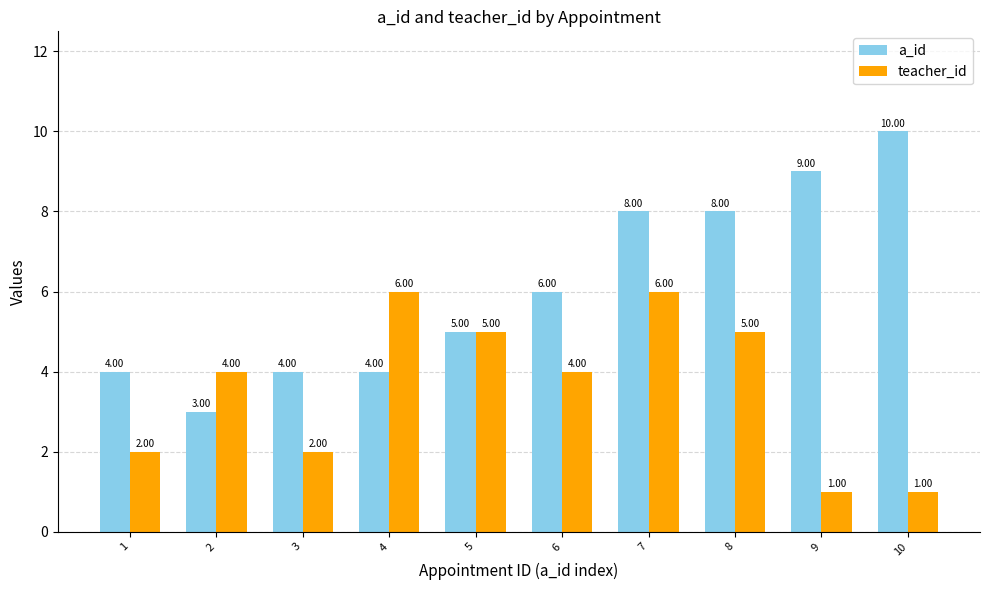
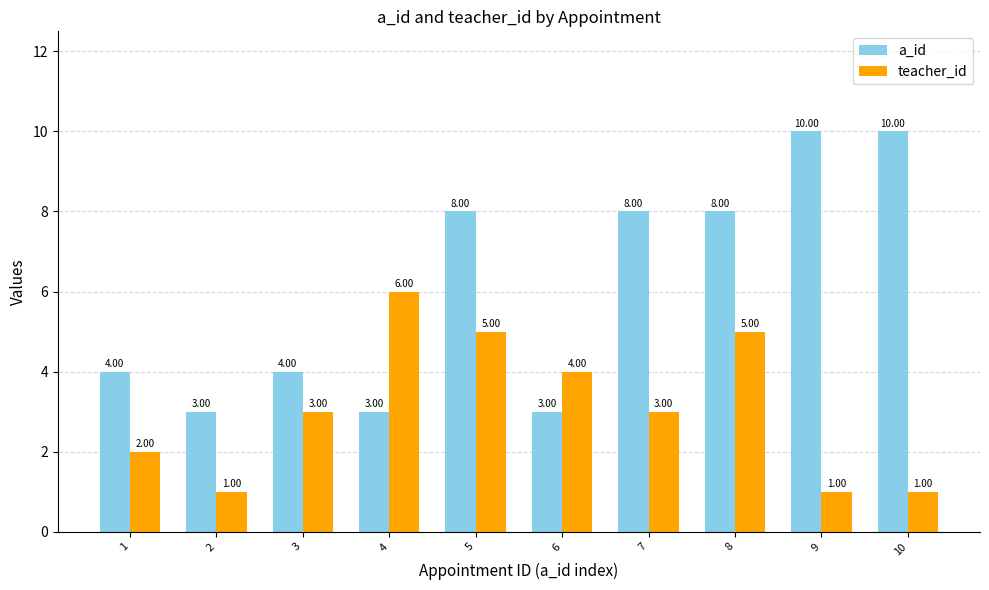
  {
    "a_id": {
      "1": 4.00,
      "2": 3.00,
      "3": 4.00,
-     "4": 4.00,
-     "5": 5.00,
-     "6": 6.00,
+     "4": 3.00,
+     "5": 8.00,
+     "6": 3.00,
      "7": 8.00,
      "8": 8.00,
-     "9": 9.00,
+     "9": 10.00,
      "10": 10.00
    },
    "teacher_id": {
      "1": 2.00,
-     "2": 4.00,
-     "3": 2.00,
+     "2": 1.00,
+     "3": 3.00,
      "4": 6.00,
      "5": 5.00,
      "6": 4.00,
-     "7": 6.00,
+     "7": 3.00,
      "8": 5.00,
      "9": 1.00,
      "10": 1.00
    }
  }
